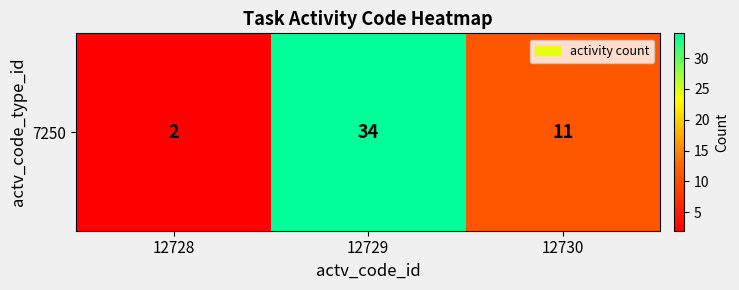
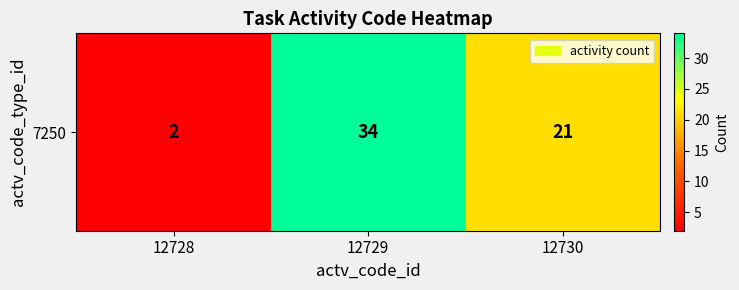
  {
    "7250": {
      "12728": 2,
      "12729": 34,
-     "12730": 11
+     "12730": 21
    }
  }
